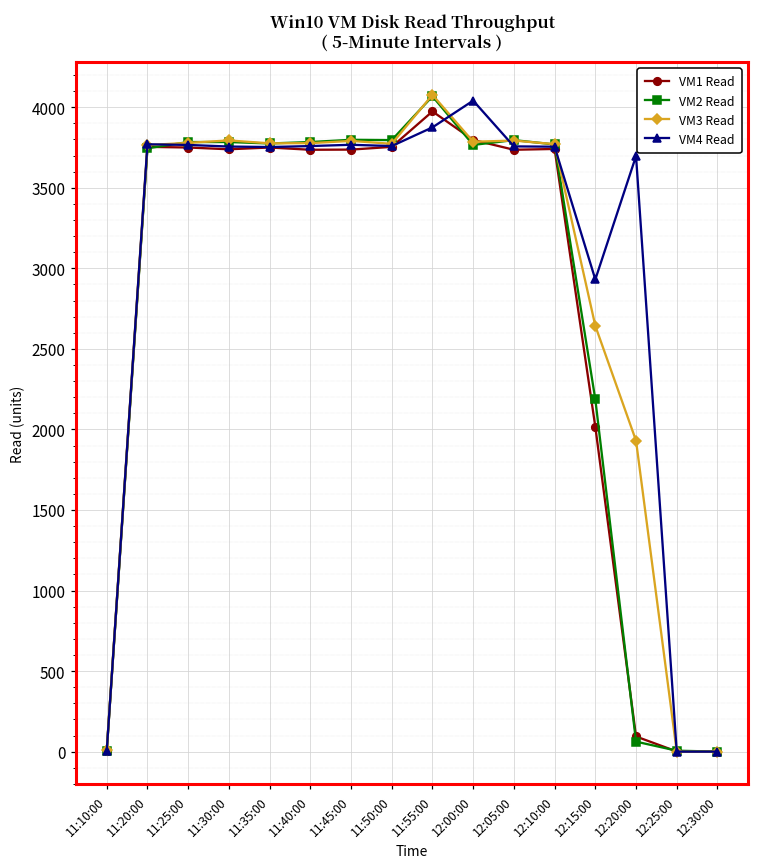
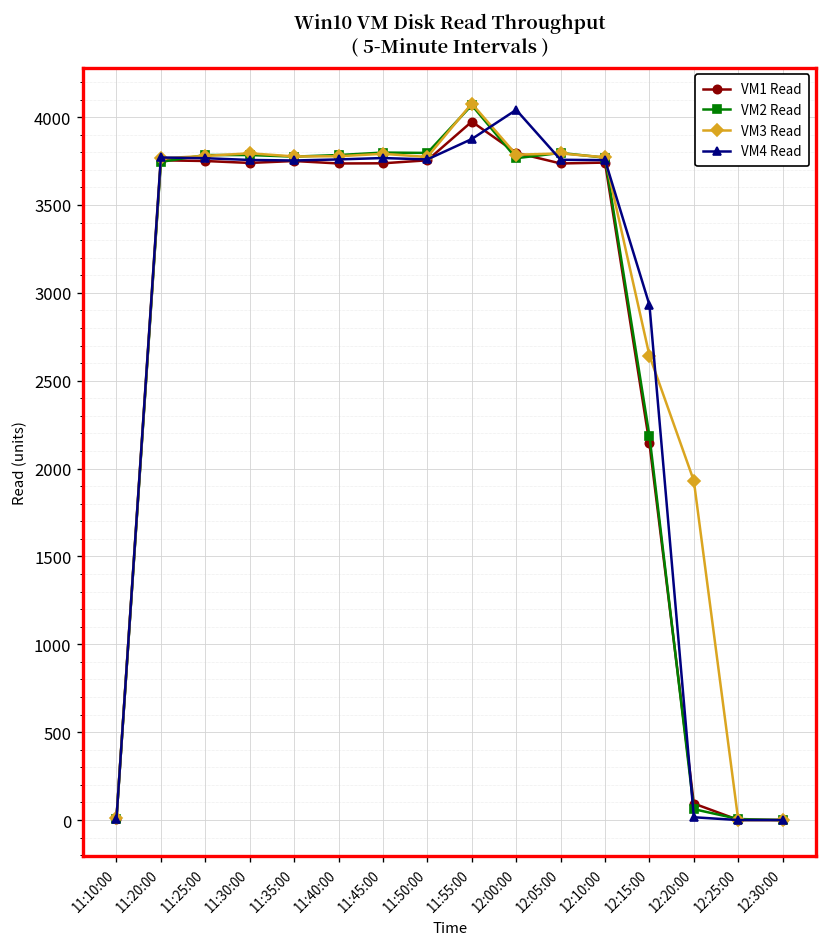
  {
    "VM1 Read": {
      "11:40:00": 3740,
      "11:45:00": 3740,
      "11:55:00": 3970,
      "12:05:00": 3740,
-     "12:15:00": 2020,
+     "12:15:00": 2140,
      "12:20:00": 90
    },
    "VM2 Read": {
      "11:50:00": 3800,
      "12:00:00": 3770,
      "12:15:00": 2190,
      "12:20:00": 60
    },
    "VM3 Read": {
      "12:15:00": 2640,
      "12:20:00": 1930
    },
    "VM4 Read": {
      "11:40:00": 3760,
      "11:45:00": 3770,
      "11:55:00": 3880,
      "12:00:00": 4040,
      "12:05:00": 3760,
      "12:15:00": 2930,
-     "12:20:00": 3700
+     "12:20:00": 20
    }
  }
